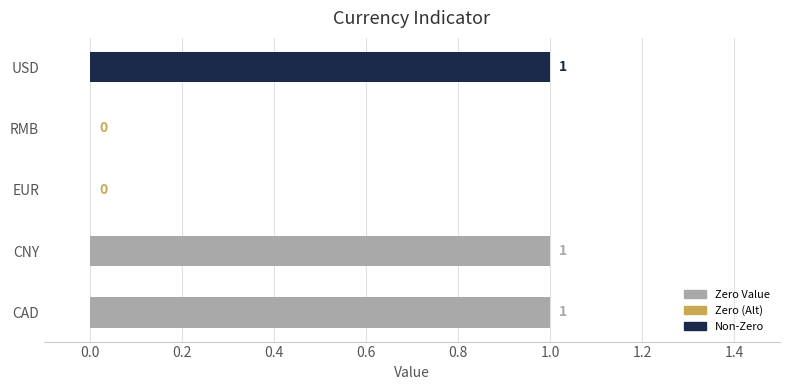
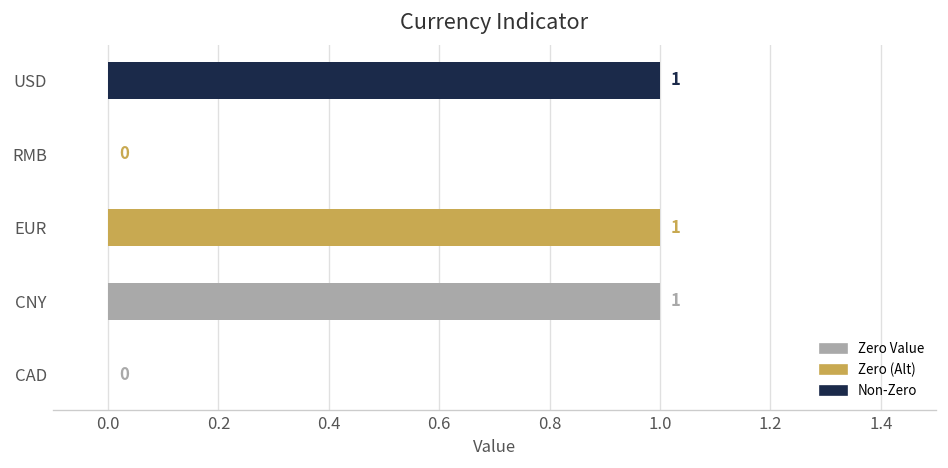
  {
    "USD": 1,
    "RMB": 0,
-   "EUR": 0,
+   "EUR": 1,
    "CNY": 1,
-   "CAD": 1
+   "CAD": 0
  }
